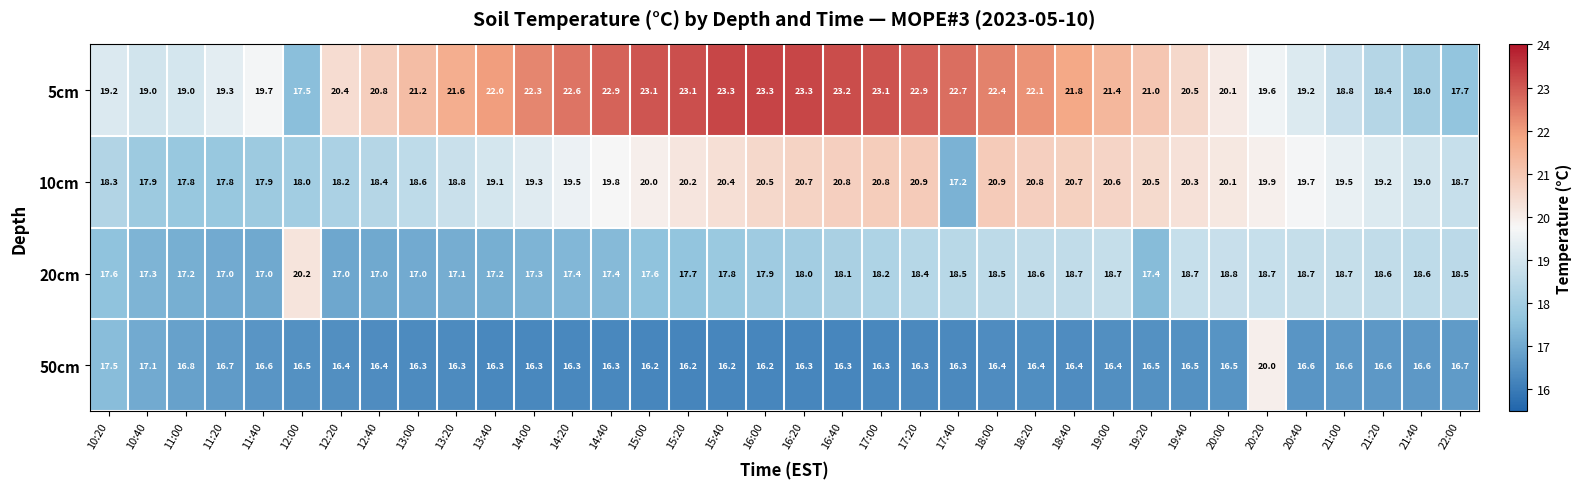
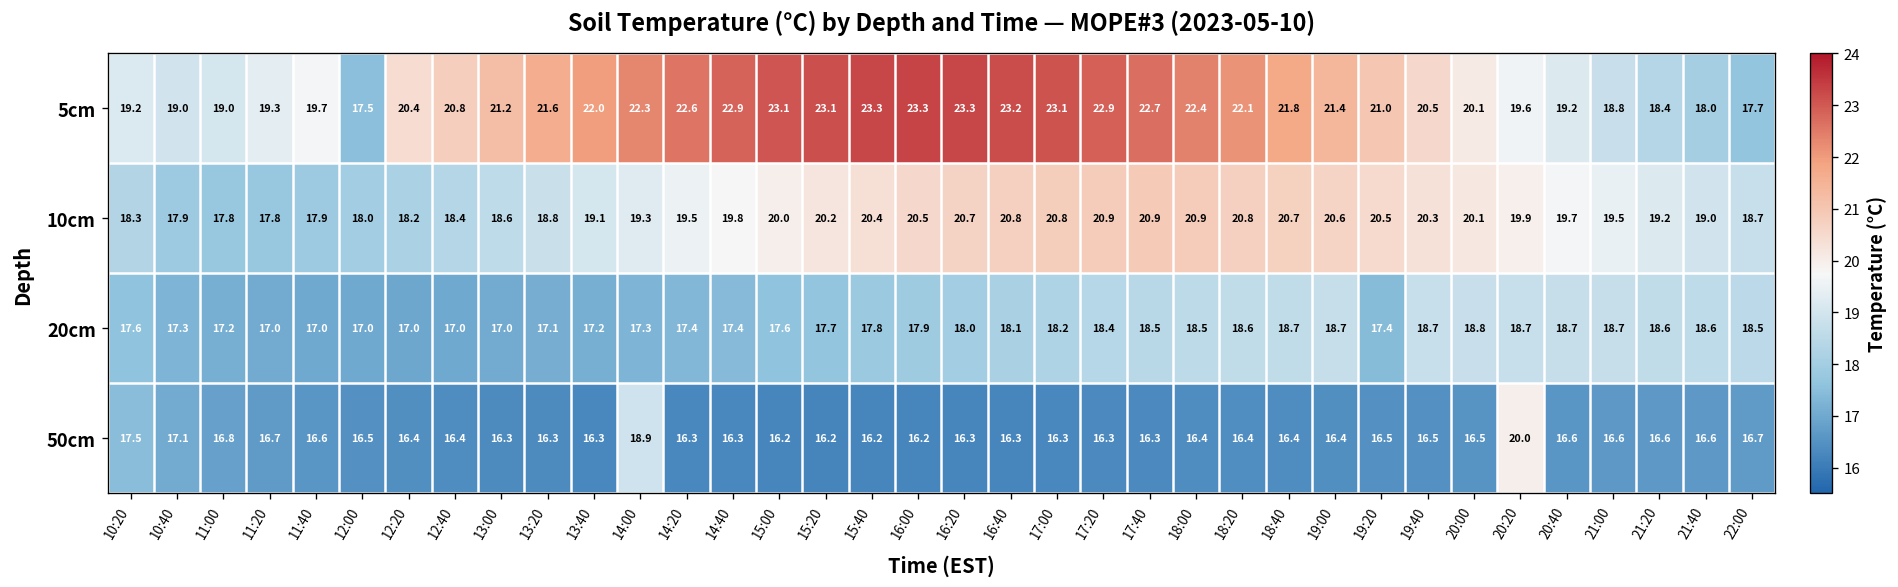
  {
    "5cm": {
      "10:20": 19.2,
      "10:40": 19.0,
      "11:00": 19.0,
      "11:20": 19.3,
      "11:40": 19.7,
      "12:00": 17.5,
      "12:20": 20.4,
      "12:40": 20.8,
      "13:00": 21.2,
      "13:20": 21.6,
      "13:40": 22.0,
      "14:00": 22.3,
      "14:20": 22.6,
      "14:40": 22.9,
      "15:00": 23.1,
      "15:20": 23.1,
      "15:40": 23.3,
      "16:00": 23.3,
      "16:20": 23.3,
      "16:40": 23.2,
      "17:00": 23.1,
      "17:20": 22.9,
      "17:40": 22.7,
      "18:00": 22.4,
      "18:20": 22.1,
      "18:40": 21.8,
      "19:00": 21.4,
      "19:20": 21.0,
      "19:40": 20.5,
      "20:00": 20.1,
      "20:20": 19.6,
      "20:40": 19.2,
      "21:00": 18.8,
      "21:20": 18.4,
      "21:40": 18.0,
      "22:00": 17.7
    },
    "10cm": {
      "10:20": 18.3,
      "10:40": 17.9,
      "11:00": 17.8,
      "11:20": 17.8,
      "11:40": 17.9,
      "12:00": 18.0,
      "12:20": 18.2,
      "12:40": 18.4,
      "13:00": 18.6,
      "13:20": 18.8,
      "13:40": 19.1,
      "14:00": 19.3,
      "14:20": 19.5,
      "14:40": 19.8,
      "15:00": 20.0,
      "15:20": 20.2,
      "15:40": 20.4,
      "16:00": 20.5,
      "16:20": 20.7,
      "16:40": 20.8,
      "17:00": 20.8,
      "17:20": 20.9,
-     "17:40": 17.2,
+     "17:40": 20.9,
      "18:00": 20.9,
      "18:20": 20.8,
      "18:40": 20.7,
      "19:00": 20.6,
      "19:20": 20.5,
      "19:40": 20.3,
      "20:00": 20.1,
      "20:20": 19.9,
      "20:40": 19.7,
      "21:00": 19.5,
      "21:20": 19.2,
      "21:40": 19.0,
      "22:00": 18.7
    },
    "20cm": {
      "10:20": 17.6,
      "10:40": 17.3,
      "11:00": 17.2,
      "11:20": 17.0,
      "11:40": 17.0,
-     "12:00": 20.2,
+     "12:00": 17.0,
      "12:20": 17.0,
      "12:40": 17.0,
      "13:00": 17.0,
      "13:20": 17.1,
      "13:40": 17.2,
      "14:00": 17.3,
      "14:20": 17.4,
      "14:40": 17.4,
      "15:00": 17.6,
      "15:20": 17.7,
      "15:40": 17.8,
      "16:00": 17.9,
      "16:20": 18.0,
      "16:40": 18.1,
      "17:00": 18.2,
      "17:20": 18.4,
      "17:40": 18.5,
      "18:00": 18.5,
      "18:20": 18.6,
      "18:40": 18.7,
      "19:00": 18.7,
      "19:20": 17.4,
      "19:40": 18.7,
      "20:00": 18.8,
      "20:20": 18.7,
      "20:40": 18.7,
      "21:00": 18.7,
      "21:20": 18.6,
      "21:40": 18.6,
      "22:00": 18.5
    },
    "50cm": {
      "10:20": 17.5,
      "10:40": 17.1,
      "11:00": 16.8,
      "11:20": 16.7,
      "11:40": 16.6,
      "12:00": 16.5,
      "12:20": 16.4,
      "12:40": 16.4,
      "13:00": 16.3,
      "13:20": 16.3,
      "13:40": 16.3,
-     "14:00": 16.3,
+     "14:00": 18.9,
      "14:20": 16.3,
      "14:40": 16.3,
      "15:00": 16.2,
      "15:20": 16.2,
      "15:40": 16.2,
      "16:00": 16.2,
      "16:20": 16.3,
      "16:40": 16.3,
      "17:00": 16.3,
      "17:20": 16.3,
      "17:40": 16.3,
      "18:00": 16.4,
      "18:20": 16.4,
      "18:40": 16.4,
      "19:00": 16.4,
      "19:20": 16.5,
      "19:40": 16.5,
      "20:00": 16.5,
      "20:20": 20.0,
      "20:40": 16.6,
      "21:00": 16.6,
      "21:20": 16.6,
      "21:40": 16.6,
      "22:00": 16.7
    }
  }
